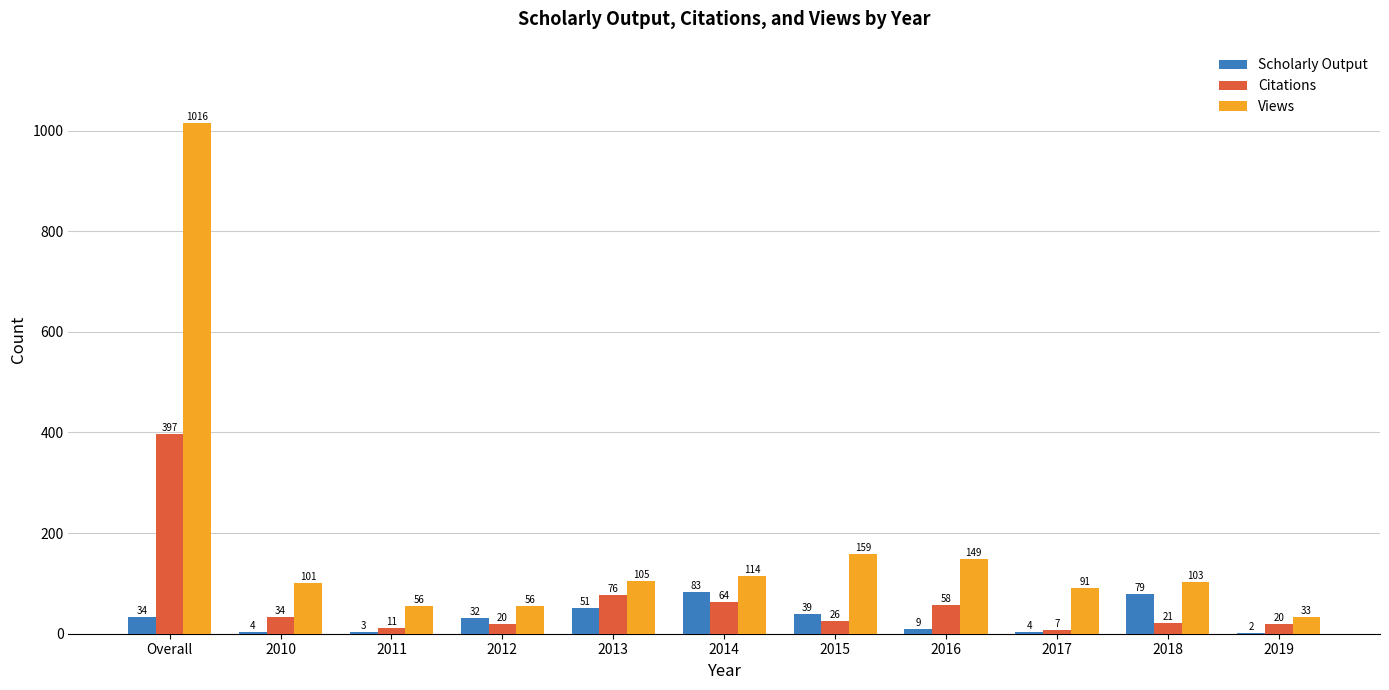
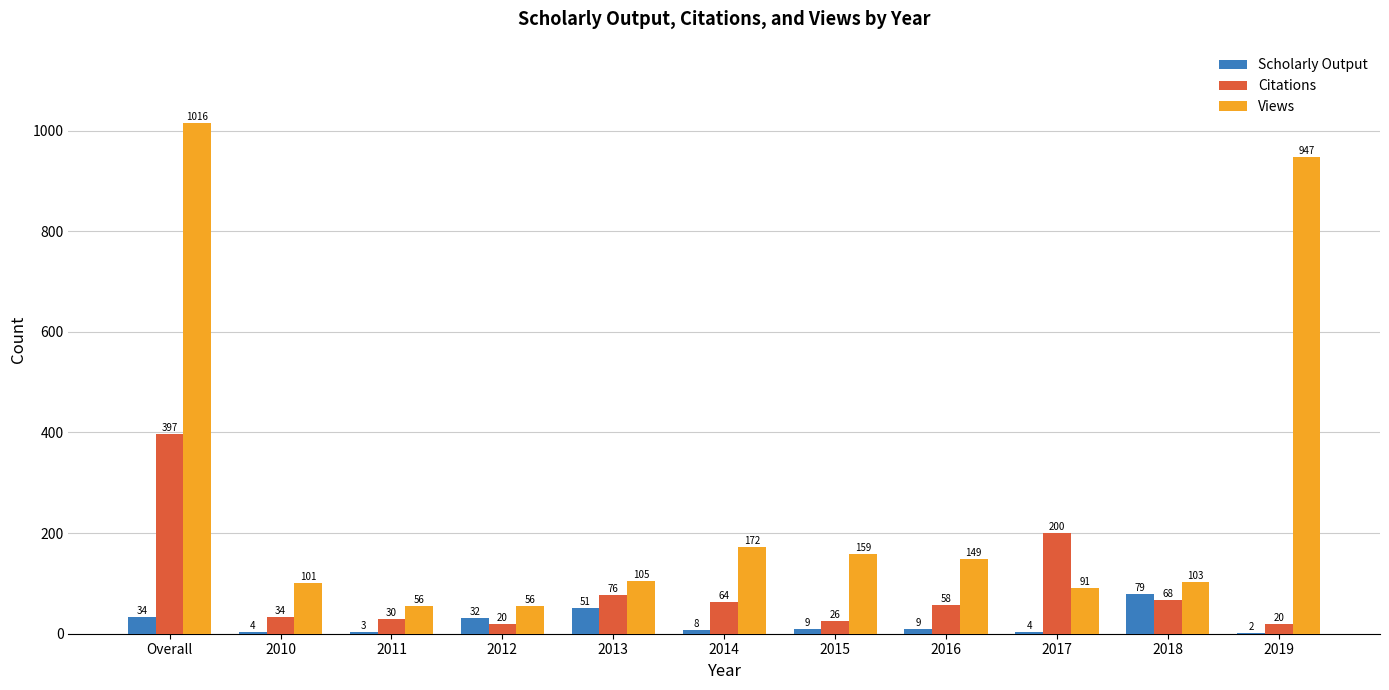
  {
    "Scholarly Output": {
      "Overall": 34,
      "2010": 4,
      "2011": 3,
      "2012": 32,
      "2013": 51,
-     "2014": 83,
-     "2015": 39,
+     "2014": 8,
+     "2015": 9,
      "2016": 9,
      "2017": 4,
      "2018": 79,
      "2019": 2
    },
    "Citations": {
      "Overall": 397,
      "2010": 34,
-     "2011": 11,
+     "2011": 30,
      "2012": 20,
      "2013": 76,
      "2014": 64,
      "2015": 26,
      "2016": 58,
-     "2017": 7,
-     "2018": 21,
+     "2017": 200,
+     "2018": 68,
      "2019": 20
    },
    "Views": {
      "Overall": 1016,
      "2010": 101,
      "2011": 56,
      "2012": 56,
      "2013": 105,
-     "2014": 114,
+     "2014": 172,
      "2015": 159,
      "2016": 149,
      "2017": 91,
      "2018": 103,
-     "2019": 33
+     "2019": 947
    }
  }
